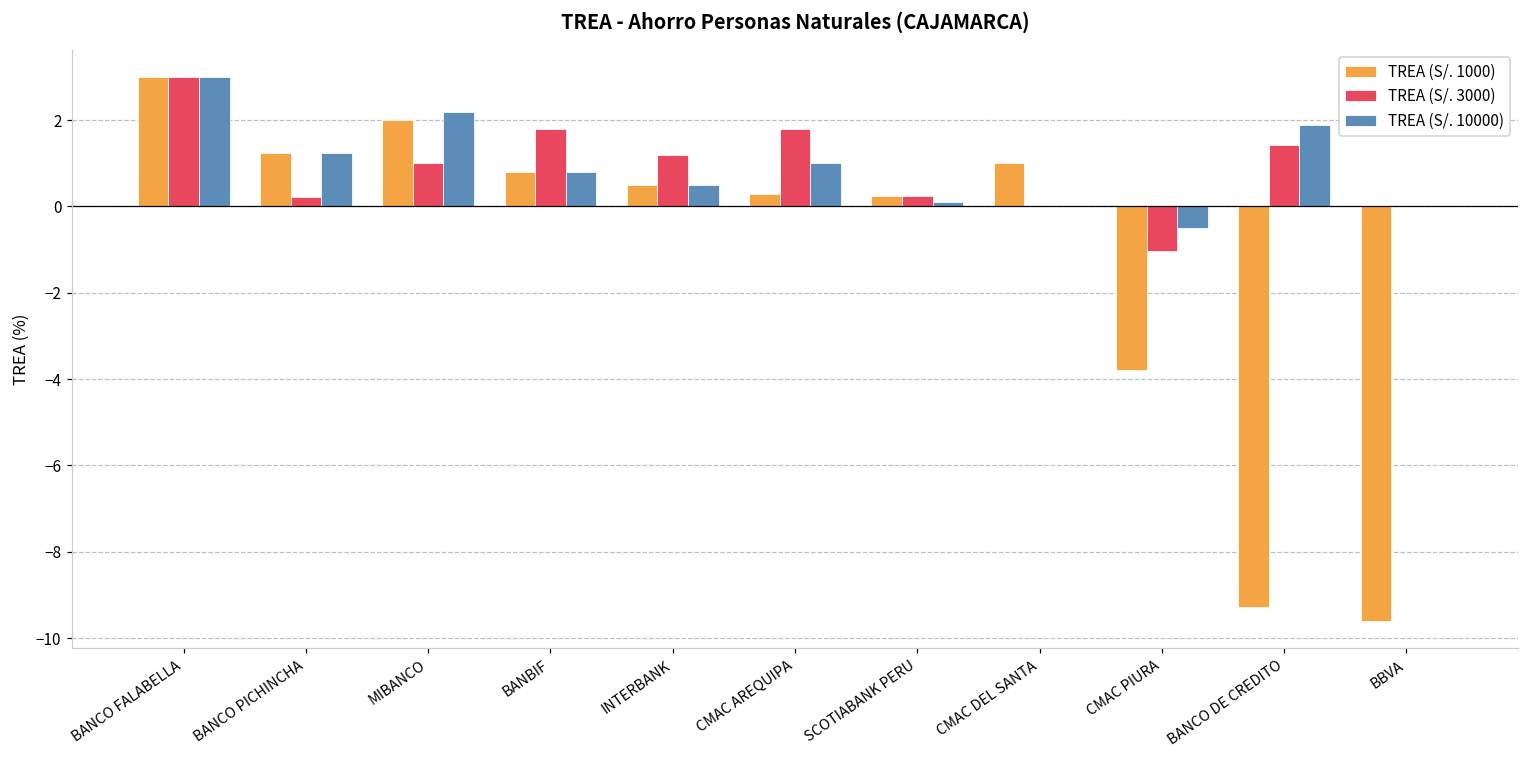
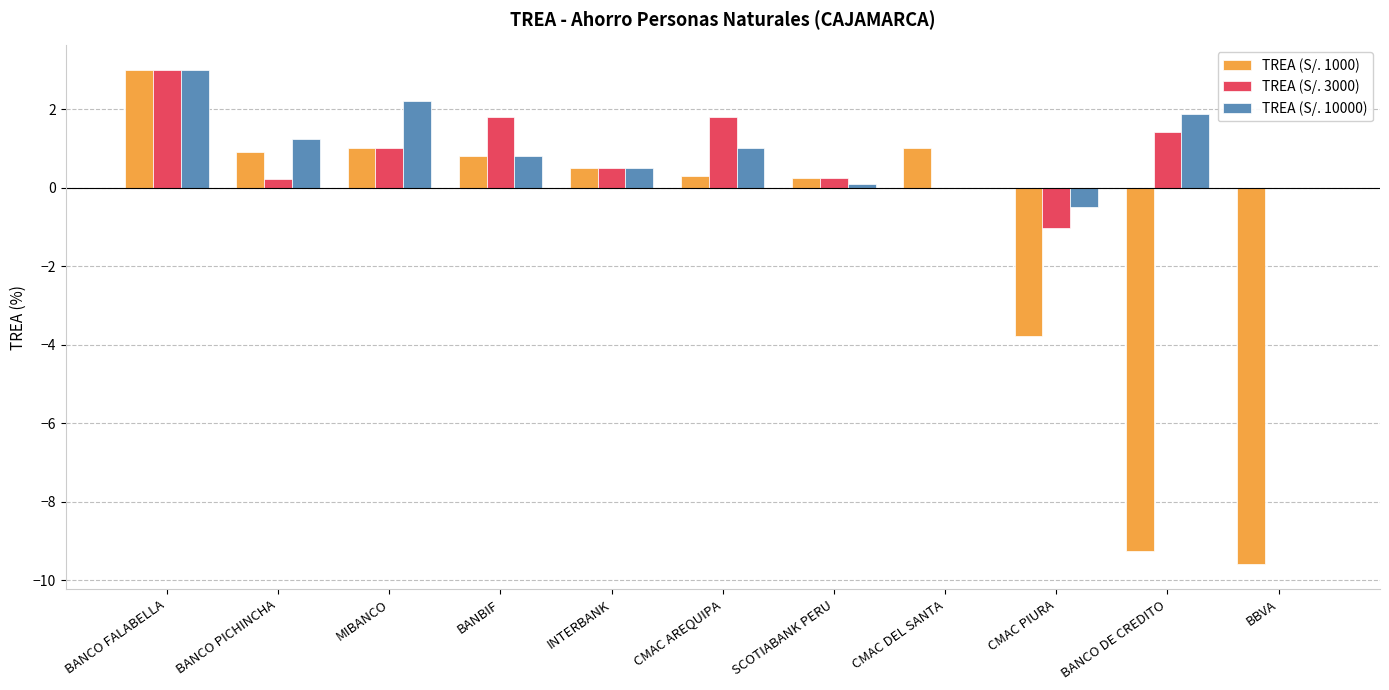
  {
    "TREA (S/. 1000)": {
      "BANCO FALABELLA": 3.0,
-     "BANCO PICHINCHA": 1.3,
-     "MIBANCO": 2,
+     "BANCO PICHINCHA": 0.9,
+     "MIBANCO": 1,
      "BANBIF": 0.8,
      "INTERBANK": 0.5,
      "CMAC AREQUIPA": 0.3,
      "SCOTIABANK PERU": 0.3,
      "CMAC DEL SANTA": 1.0,
      "CMAC PIURA": -3.8,
      "BANCO DE CREDITO": -9.3,
      "BBVA": -9.6
    },
    "TREA (S/. 3000)": {
      "BANCO FALABELLA": 3.0,
      "BANCO PICHINCHA": 0.2,
      "MIBANCO": 1.0,
      "BANBIF": 1.8,
-     "INTERBANK": 1.2,
+     "INTERBANK": 0.5,
      "CMAC AREQUIPA": 1.8,
      "SCOTIABANK PERU": 0.3,
      "CMAC DEL SANTA": 0.0,
      "CMAC PIURA": -1.0,
      "BANCO DE CREDITO": 1.4,
      "BBVA": 0.0
    },
    "TREA (S/. 10000)": {
      "BANCO FALABELLA": 3.0,
      "BANCO PICHINCHA": 1.3,
      "MIBANCO": 2.2,
      "BANBIF": 0.8,
      "INTERBANK": 0.5,
      "CMAC AREQUIPA": 1.0,
      "SCOTIABANK PERU": 0.1,
      "CMAC DEL SANTA": 0.0,
      "CMAC PIURA": -0.5,
      "BANCO DE CREDITO": 1.9,
      "BBVA": 0.0
    }
  }
